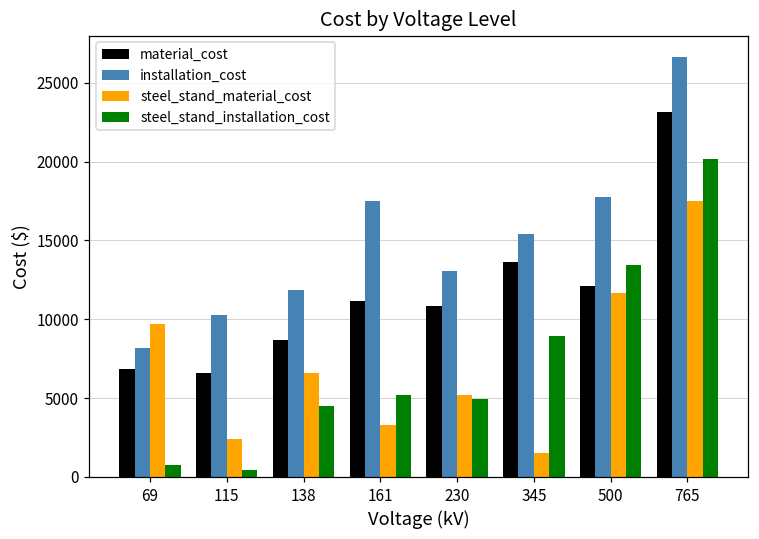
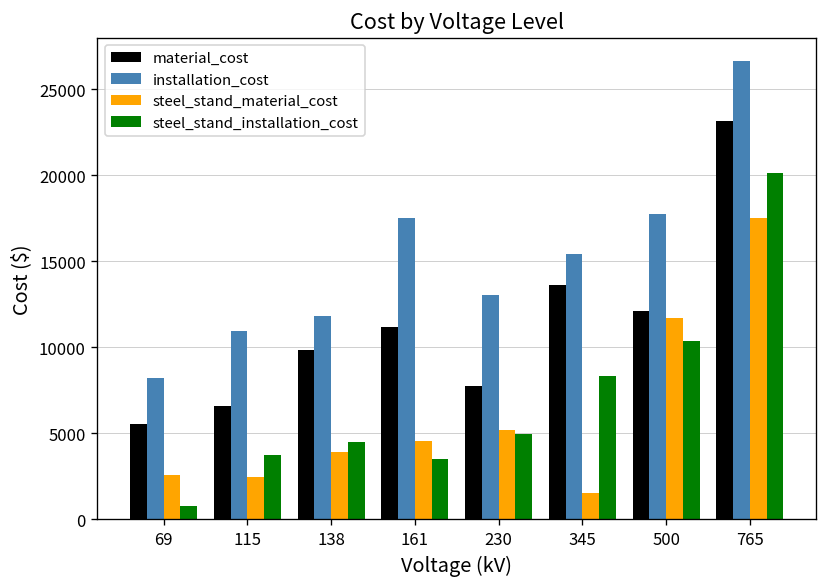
  {
    "material_cost": {
-     "69": 6800,
+     "69": 5600,
      "115": 6600,
-     "138": 8700,
+     "138": 9900,
      "161": 11200,
-     "230": 10900,
+     "230": 7700,
      "345": 13600,
      "500": 12100,
      "765": 23100
    },
    "installation_cost": {
      "69": 8200,
-     "115": 10300,
+     "115": 10900,
      "138": 11800,
      "161": 17500,
      "230": 13000,
      "345": 15400,
      "500": 17800,
      "765": 26700
    },
    "steel_stand_material_cost": {
-     "69": 9700,
+     "69": 2600,
      "115": 2400,
-     "138": 6600,
-     "161": 3300,
+     "138": 3900,
+     "161": 4500,
      "230": 5200,
      "345": 1500,
      "500": 11700,
      "765": 17500
    },
    "steel_stand_installation_cost": {
      "69": 800,
-     "115": 400,
+     "115": 3700,
      "138": 4500,
-     "161": 5200,
+     "161": 3500,
      "230": 4900,
-     "345": 9000,
-     "500": 13400,
+     "345": 8300,
+     "500": 10400,
      "765": 20100
    }
  }
